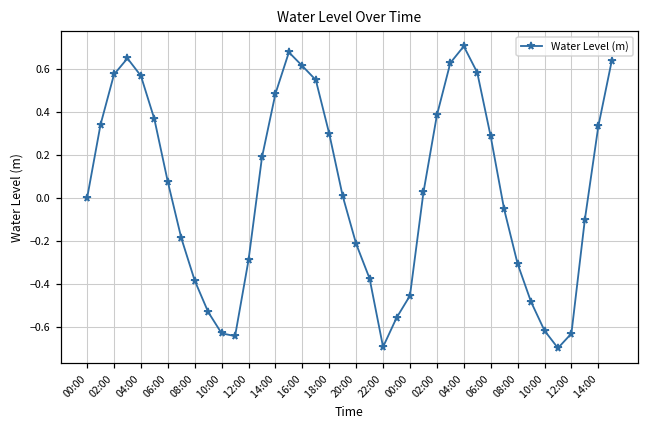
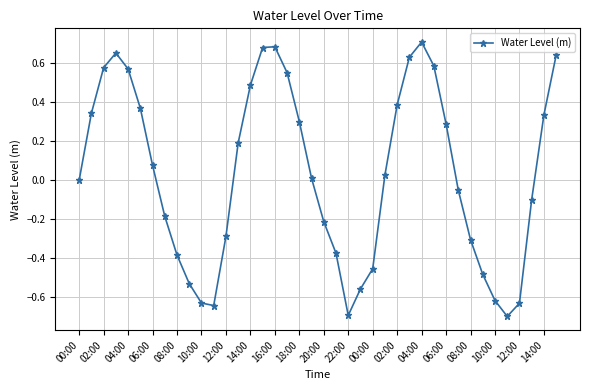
  {
-   "16:00": 0.62,
+   "16:00": 0.68,
    "18:00": 0.30,
    "20:00": -0.21,
    "22:00": -0.69
  }
